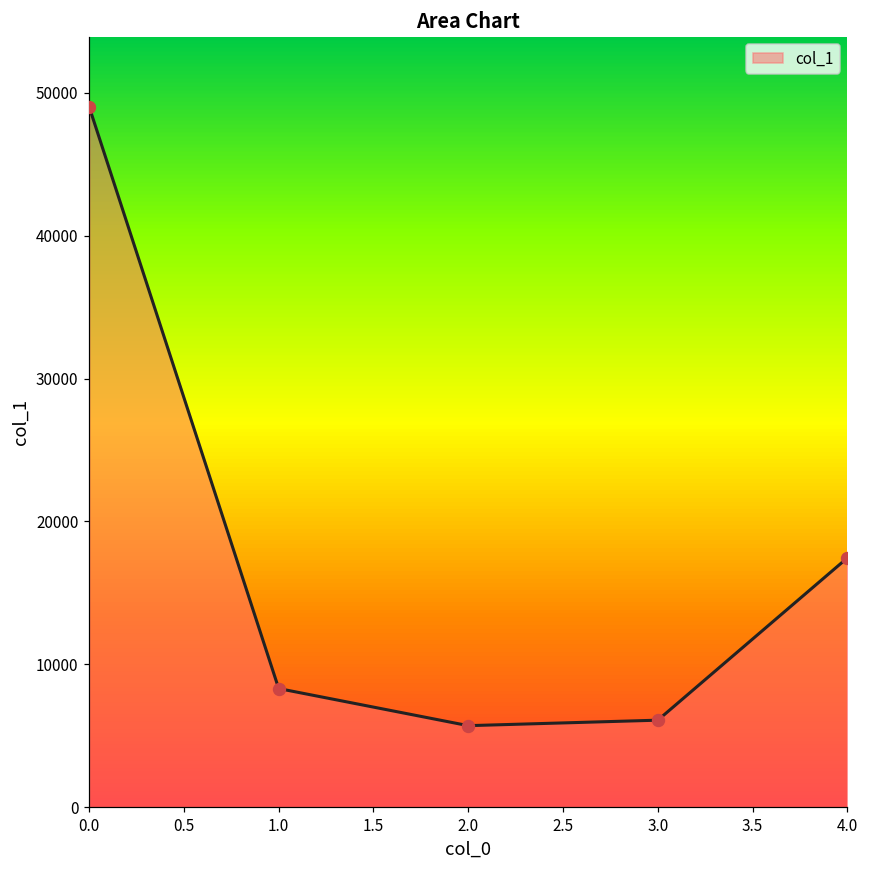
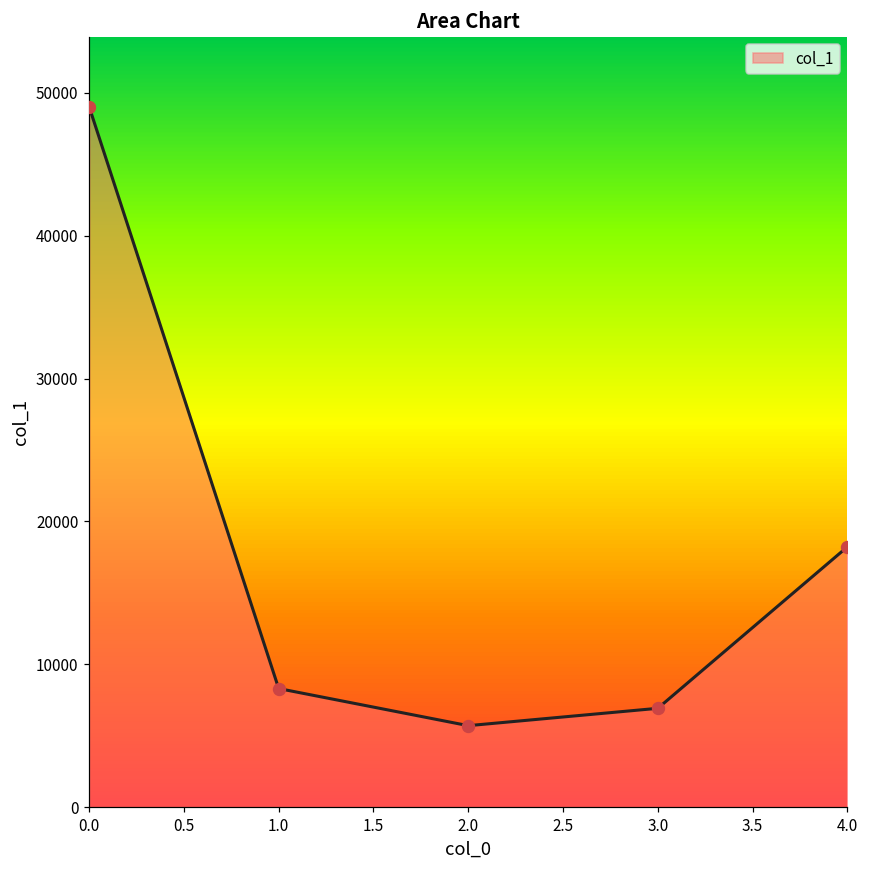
  {
    "0.0": 49000,
    "1.0": 8300,
    "2.0": 5700,
-   "3.0": 6100,
-   "4.0": 17400
+   "3.0": 6900,
+   "4.0": 18200
  }
